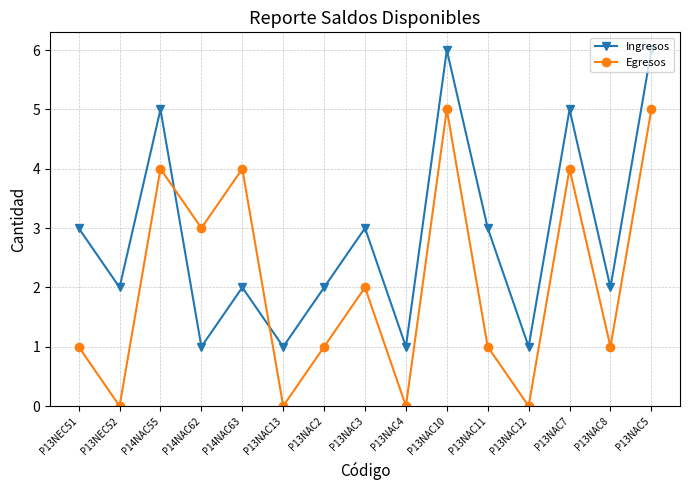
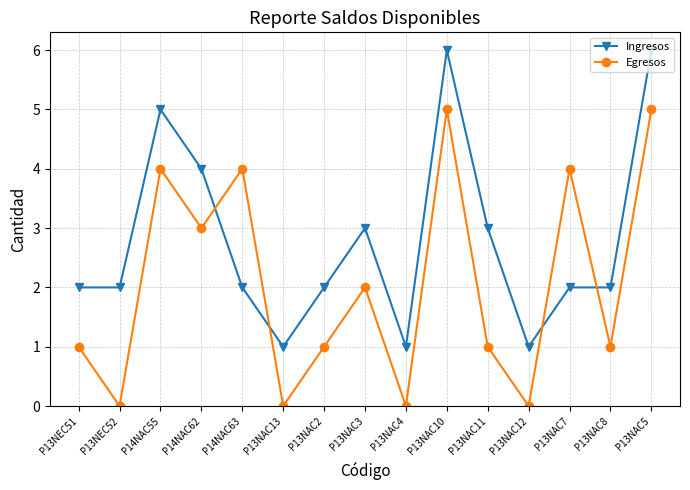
  {
    "Ingresos": {
-     "P13NEC51": 3,
+     "P13NEC51": 2,
      "P13NEC52": 2,
      "P14NAC55": 5,
-     "P14NAC62": 1,
+     "P14NAC62": 4,
      "P14NAC63": 2,
      "P13NAC13": 1,
      "P13NAC2": 2,
      "P13NAC3": 3,
      "P13NAC4": 1,
      "P13NAC10": 6,
      "P13NAC11": 3,
      "P13NAC12": 1,
-     "P13NAC7": 5,
+     "P13NAC7": 2,
      "P13NAC8": 2
    },
    "Egresos": {
      "P13NEC51": 1,
      "P13NEC52": 0,
      "P14NAC55": 4,
      "P14NAC62": 3,
      "P14NAC63": 4,
      "P13NAC13": 0,
      "P13NAC2": 1,
      "P13NAC3": 2,
      "P13NAC4": 0,
      "P13NAC10": 5,
      "P13NAC11": 1,
      "P13NAC12": 0,
      "P13NAC7": 4,
      "P13NAC8": 1,
      "P13NAC5": 5
    }
  }
